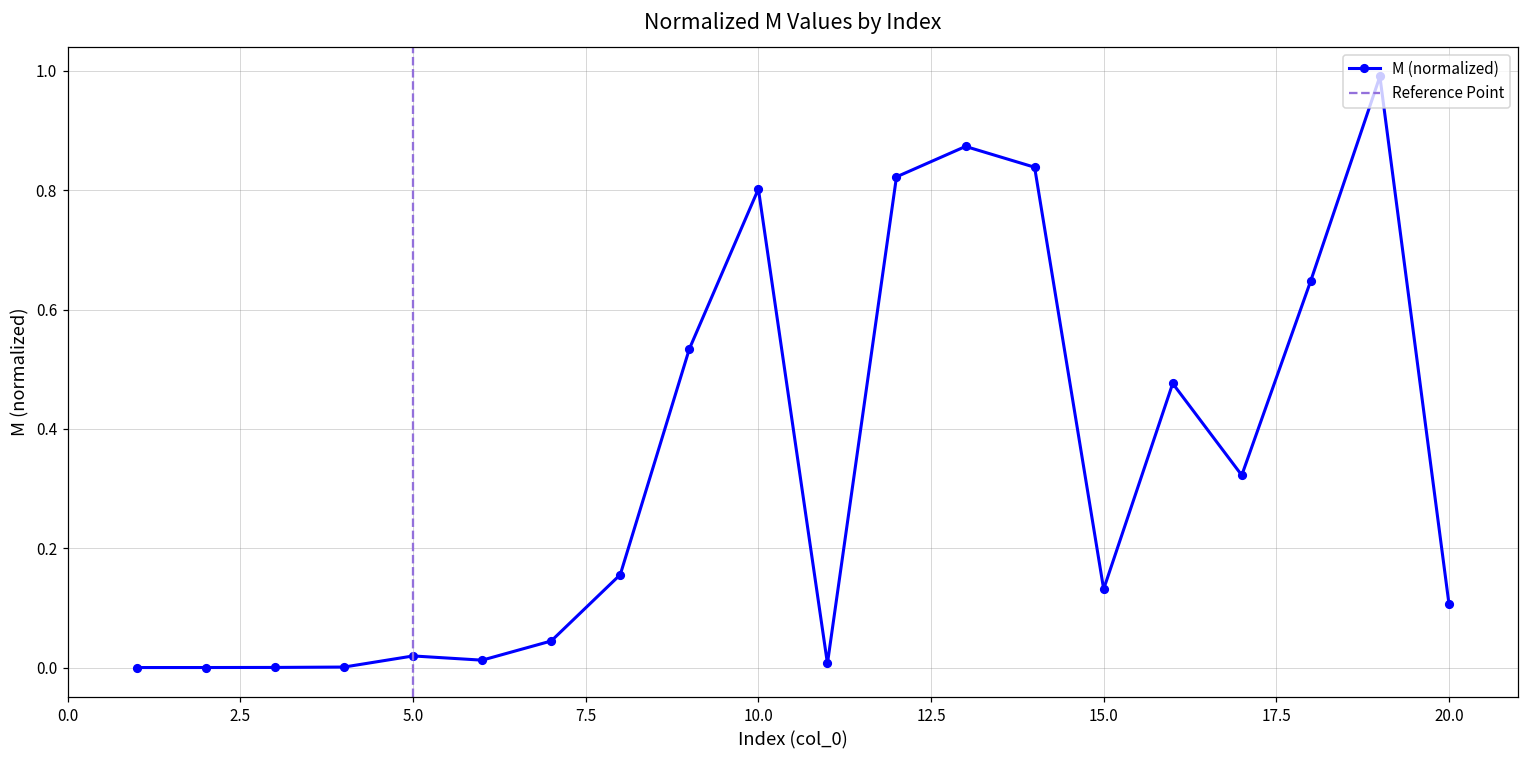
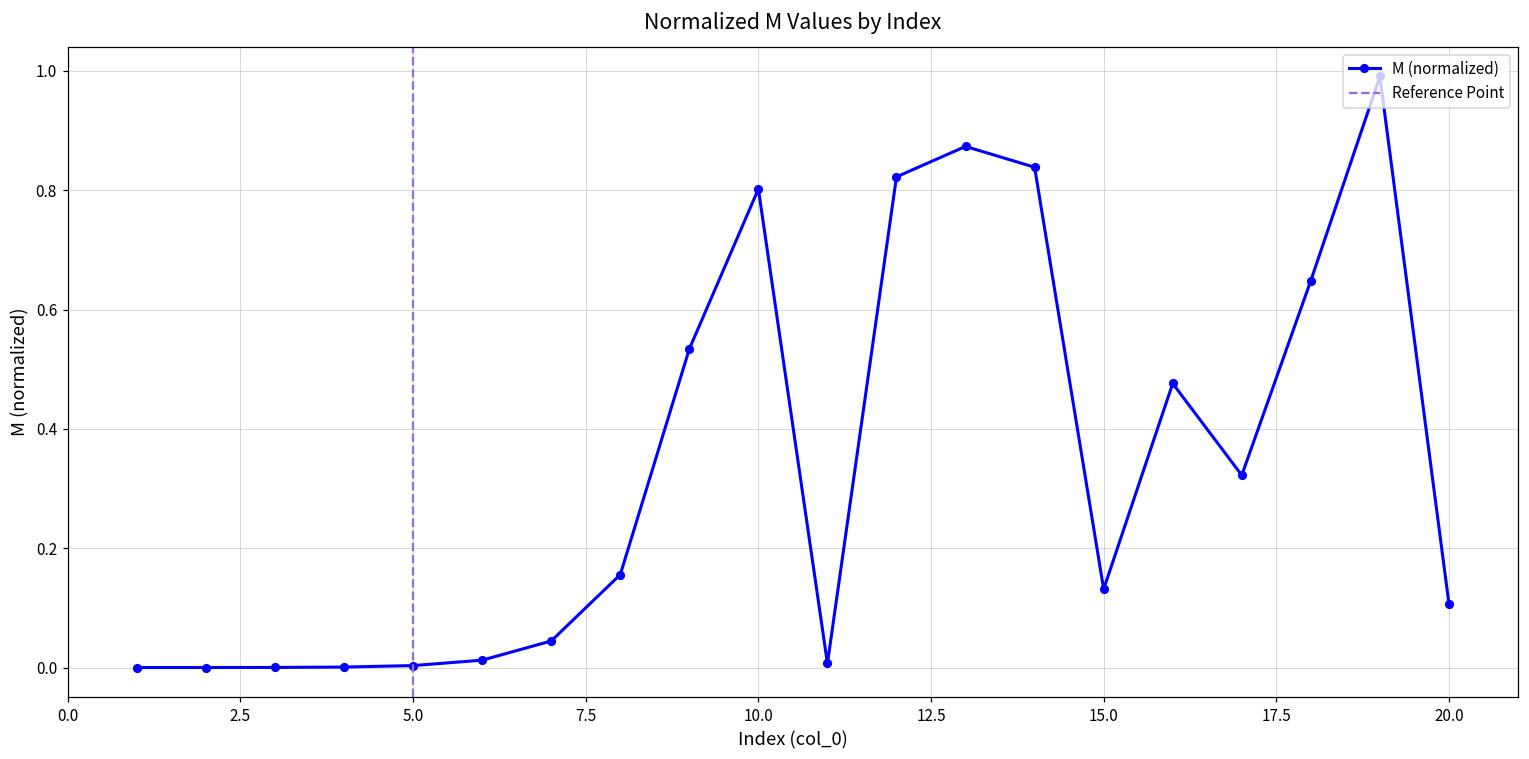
  {
-   "5.0": 0.02,
+   "5.0": 0.00,
    "10.0": 0.80,
    "15.0": 0.13,
    "20.0": 0.11
  }
